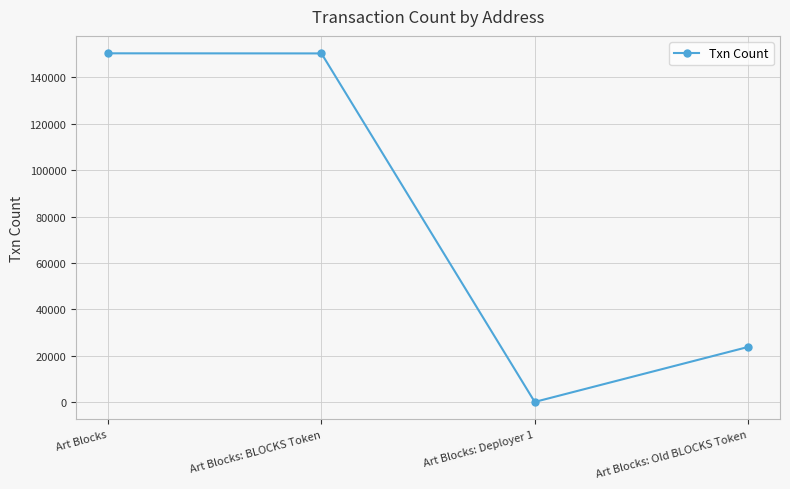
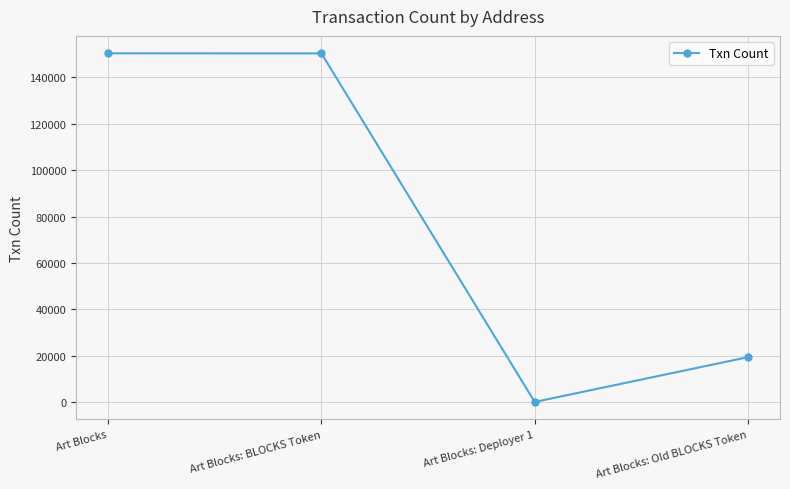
  {
    "Art Blocks": 150000,
    "Art Blocks: BLOCKS Token": 150000,
    "Art Blocks: Deployer 1": 0,
-   "Art Blocks: Old BLOCKS Token": 24000
+   "Art Blocks: Old BLOCKS Token": 19000
  }
